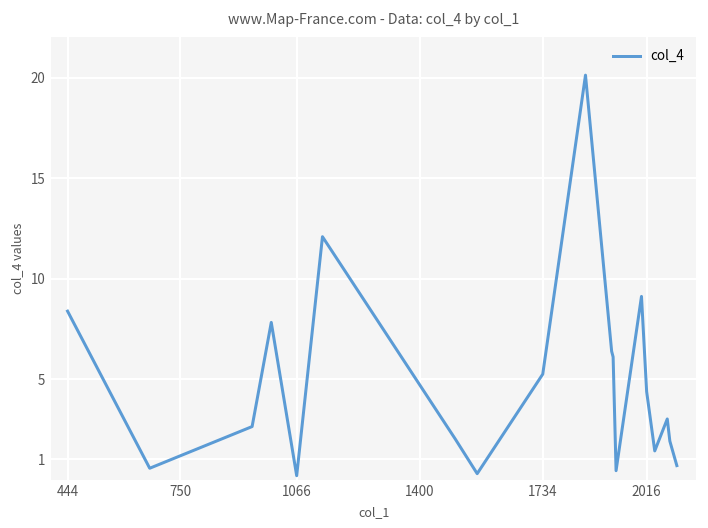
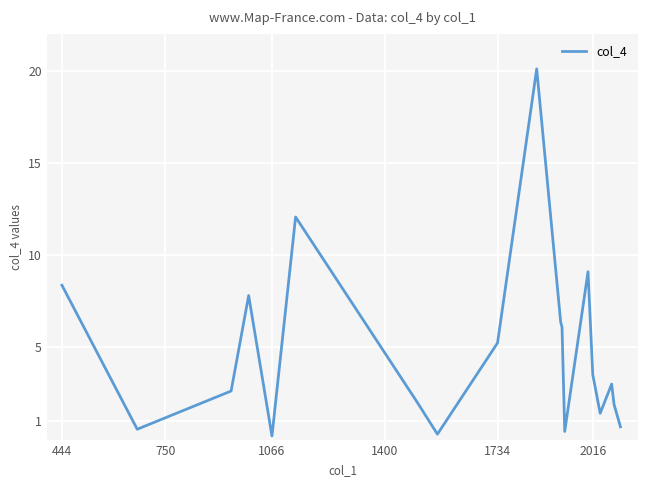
  {
    "444": 8.4,
    "1066": 0.2,
    "1734": 5.2,
-   "2016": 4.4
+   "2016": 3.5
  }
